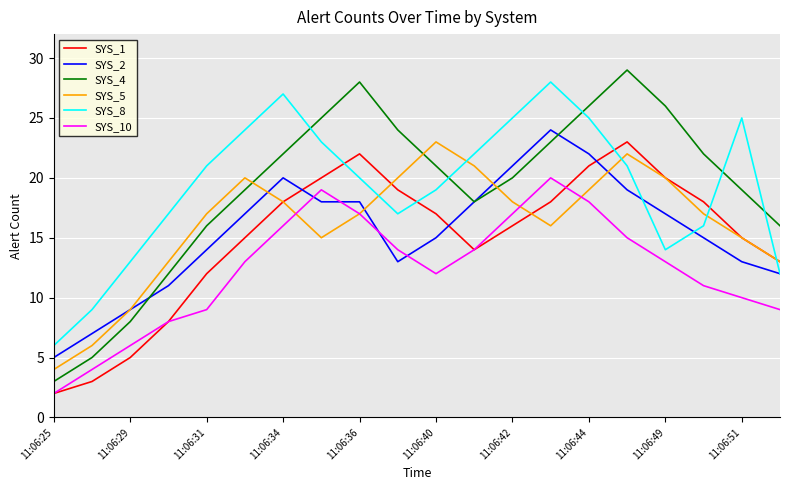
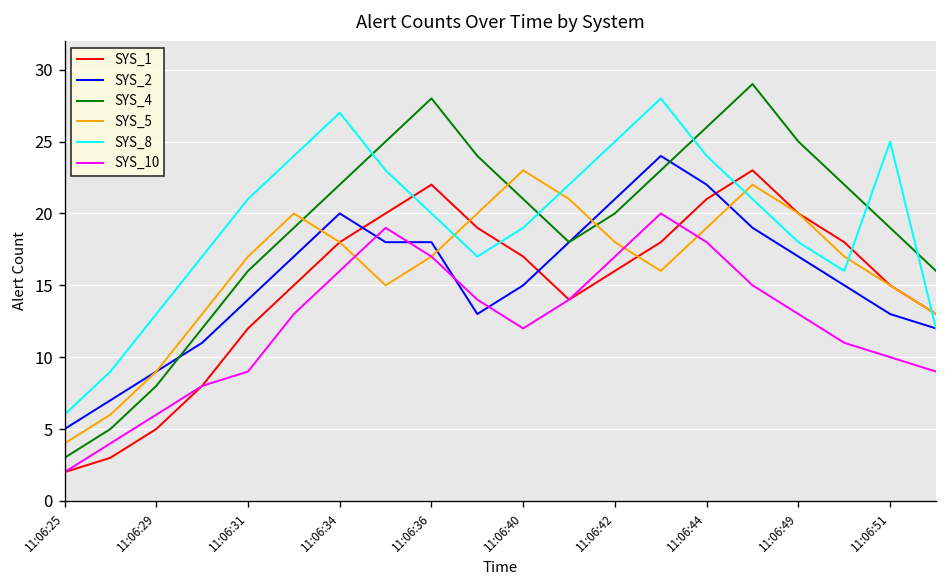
  {
    "SYS_1": {
      "11:06:29": 5,
      "11:06:31": 12,
      "11:06:36": 22,
      "11:06:40": 17,
      "11:06:42": 16,
      "11:06:44": 21
    },
    "SYS_2": {
      "11:06:25": 5,
      "11:06:31": 14,
      "11:06:34": 20,
      "11:06:36": 18,
      "11:06:40": 15,
      "11:06:42": 21,
      "11:06:44": 22,
      "11:06:49": 17,
      "11:06:51": 13
    },
    "SYS_4": {
      "11:06:25": 3,
      "11:06:29": 8,
      "11:06:31": 16,
      "11:06:34": 22,
      "11:06:36": 28,
      "11:06:40": 21,
      "11:06:42": 20,
      "11:06:44": 26,
-     "11:06:49": 26,
+     "11:06:49": 25,
      "11:06:51": 19
    },
    "SYS_5": {
      "11:06:25": 4,
      "11:06:31": 17,
      "11:06:40": 23,
      "11:06:42": 18,
      "11:06:44": 19
    },
    "SYS_8": {
      "11:06:25": 6,
      "11:06:29": 13,
      "11:06:31": 21,
      "11:06:34": 27,
      "11:06:36": 20,
      "11:06:40": 19,
      "11:06:42": 25,
-     "11:06:44": 25,
-     "11:06:49": 14,
+     "11:06:44": 24,
+     "11:06:49": 18,
      "11:06:51": 25
    },
    "SYS_10": {
      "11:06:29": 6,
      "11:06:31": 9,
      "11:06:34": 16,
      "11:06:40": 12,
      "11:06:42": 17,
      "11:06:44": 18,
      "11:06:49": 13,
      "11:06:51": 10
    }
  }
